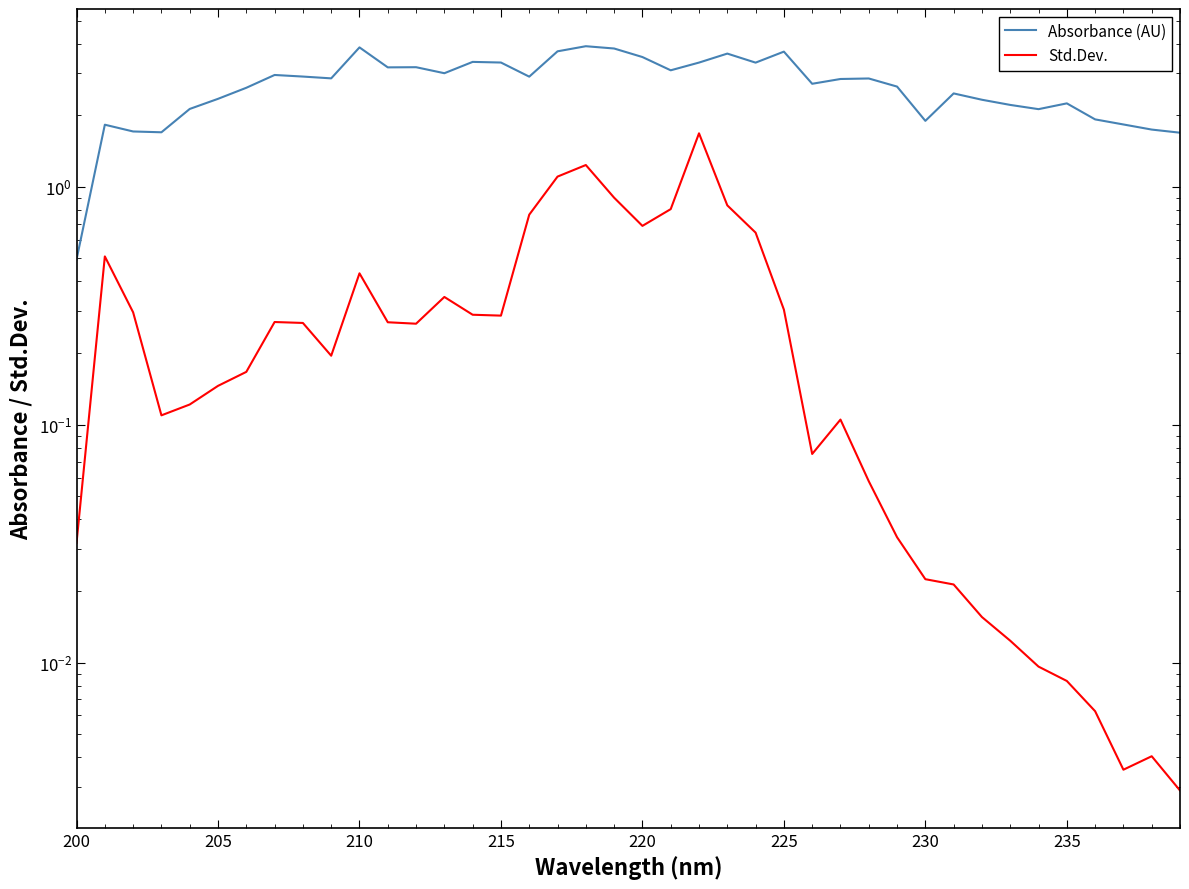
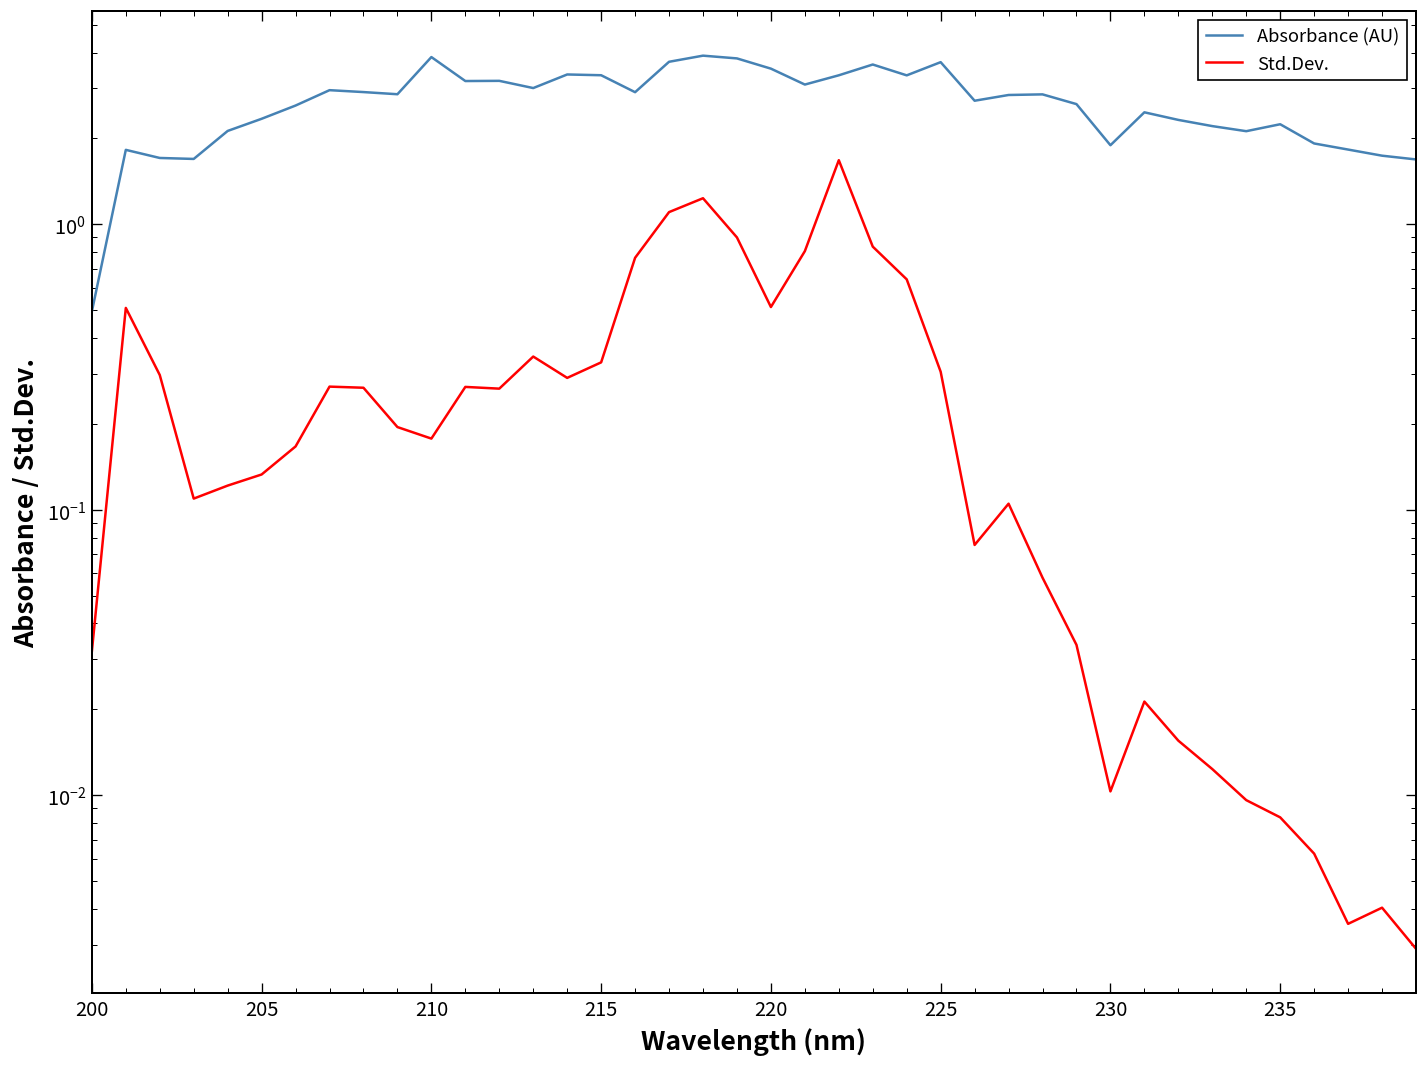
  {
    "Absorbance (AU)": {
      "200": 0.50,
      "205": 2.3,
      "210": 3.9,
      "215": 3.3,
      "220": 3.5,
      "225": 3.7,
      "230": 1.9,
      "235": 2.2
    },
    "Std.Dev.": {
      "200": 0.032,
-     "205": 0.15,
-     "210": 0.43,
-     "215": 0.29,
-     "220": 0.69,
+     "205": 0.13,
+     "210": 0.18,
+     "215": 0.33,
+     "220": 0.51,
      "225": 0.30,
-     "230": 0.022,
+     "230": 0.0103,
      "235": 0.0084
    }
  }
